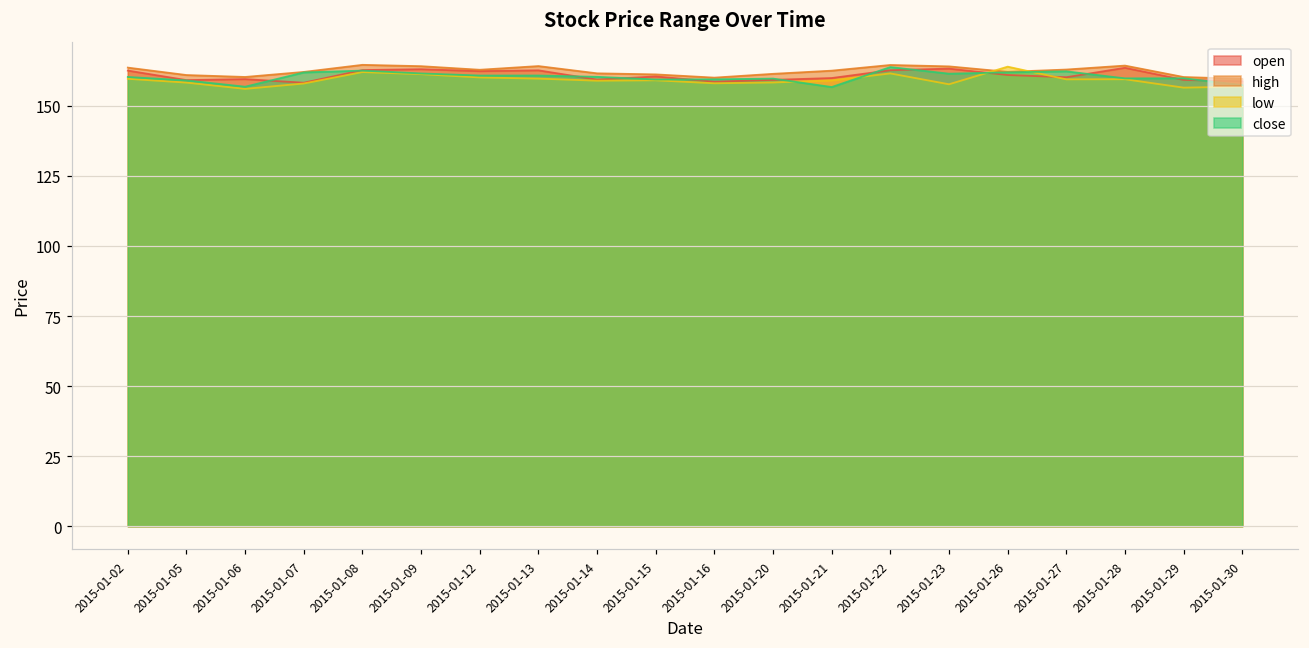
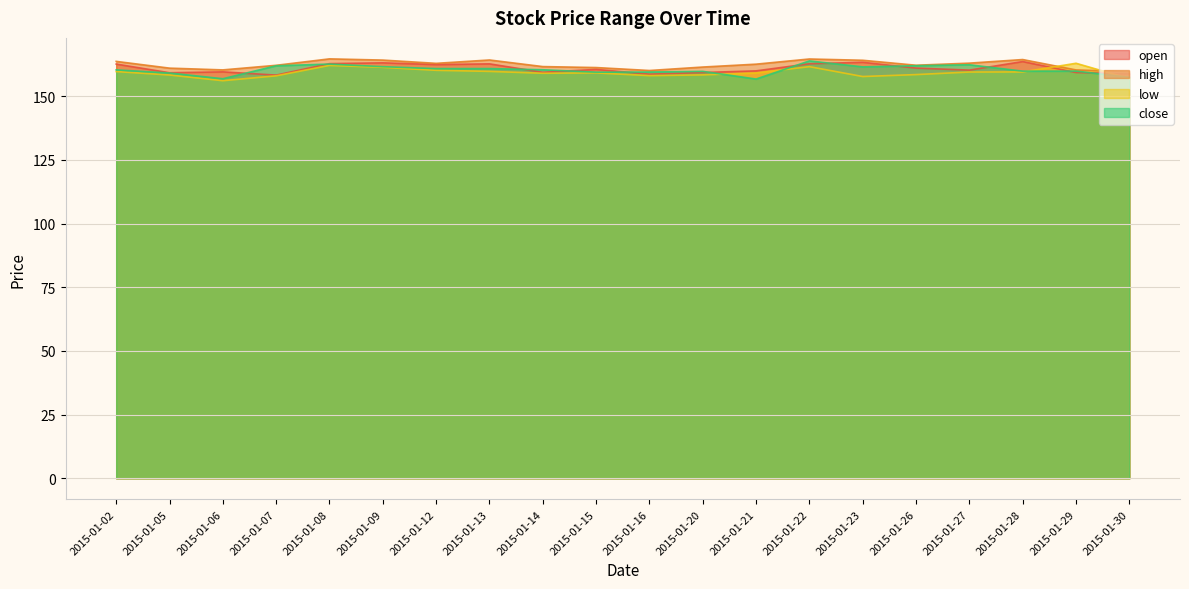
  {
    "low": {
      "2015-01-13": 160,
      "2015-01-22": 162,
      "2015-01-23": 158,
-     "2015-01-26": 164,
-     "2015-01-29": 157
+     "2015-01-26": 158,
+     "2015-01-29": 163
    },
    "close": {
      "2015-01-13": 161,
      "2015-01-21": 157,
      "2015-01-23": 161
    }
  }
